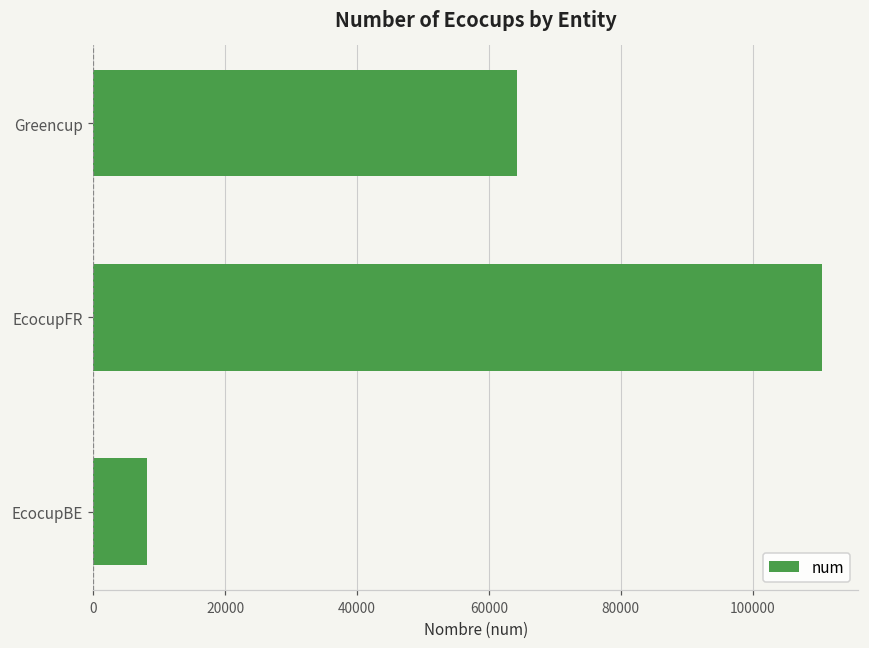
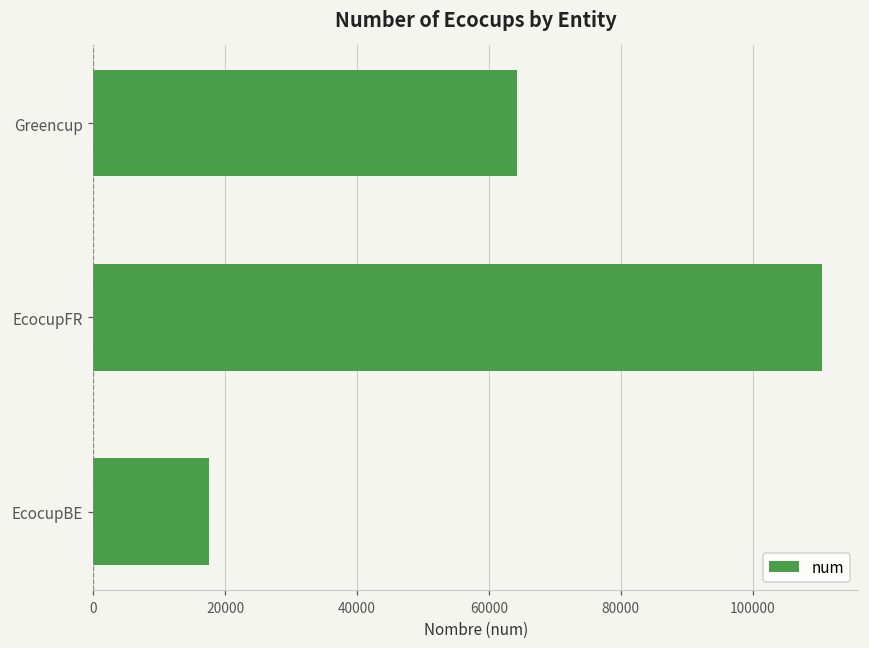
  {
    "Greencup": 64000,
    "EcocupFR": 110000,
-   "EcocupBE": 8000
+   "EcocupBE": 18000
  }
